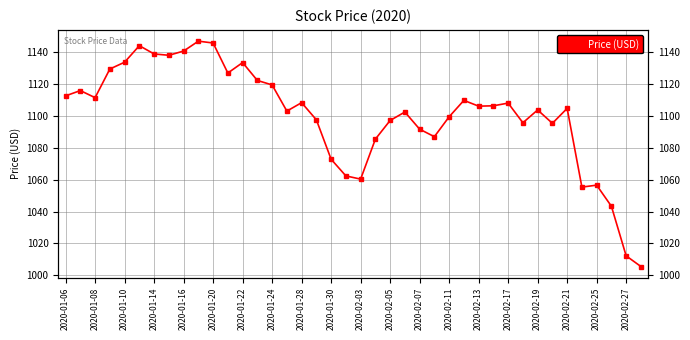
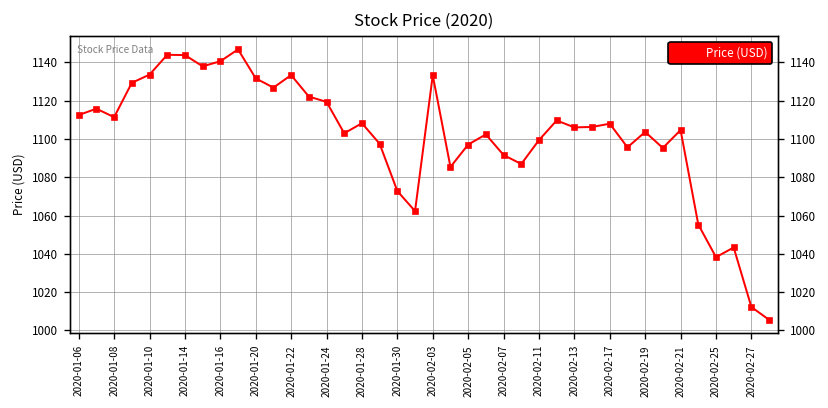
  {
    "2020-01-06": 1113,
    "2020-01-08": 1111,
    "2020-01-10": 1134,
-   "2020-01-14": 1139,
+   "2020-01-14": 1144,
    "2020-01-16": 1141,
-   "2020-01-20": 1146,
+   "2020-01-20": 1132,
    "2020-01-22": 1133,
    "2020-01-24": 1119,
    "2020-01-28": 1108,
    "2020-01-30": 1073,
-   "2020-02-03": 1060,
+   "2020-02-03": 1133,
    "2020-02-05": 1097,
    "2020-02-07": 1092,
    "2020-02-11": 1099,
    "2020-02-13": 1106,
    "2020-02-17": 1108,
    "2020-02-19": 1104,
    "2020-02-21": 1105,
-   "2020-02-25": 1057,
+   "2020-02-25": 1038,
    "2020-02-27": 1012
  }
